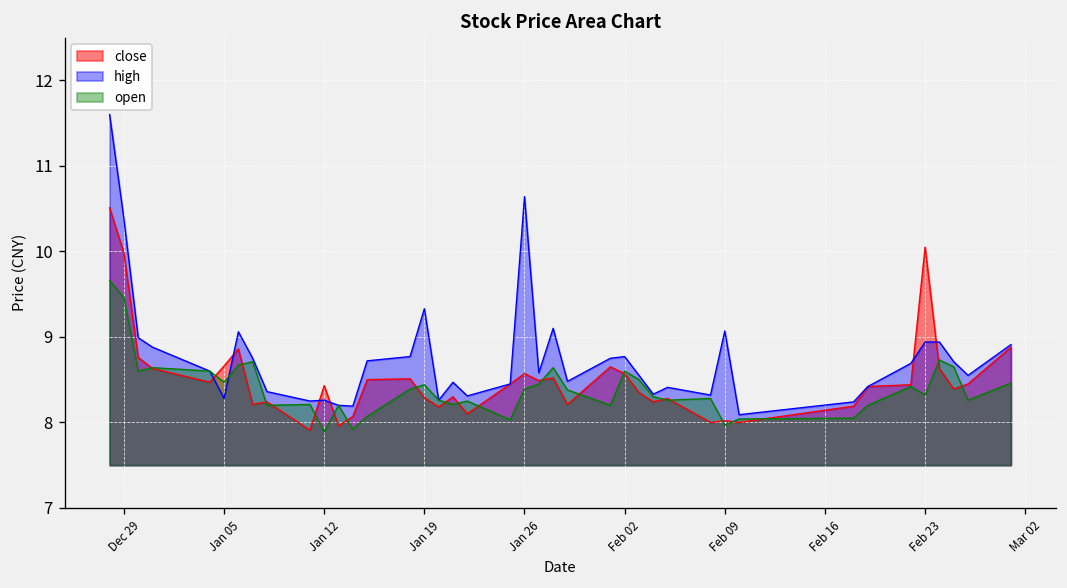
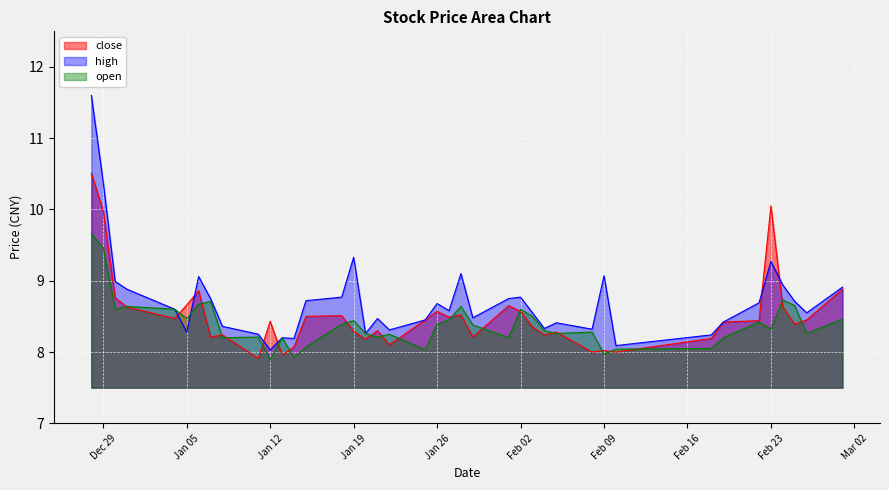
  {
    "close": {
      "Dec 29": 10.0,
      "Jan 05": 8.7,
      "Jan 12": 8.4,
      "Jan 19": 8.3,
      "Jan 26": 8.6,
      "Feb 09": 8.0,
      "Feb 23": 10.1
    },
    "high": {
      "Dec 29": 10.4,
      "Jan 05": 8.3,
-     "Jan 12": 8.3,
+     "Jan 12": 8.0,
      "Jan 19": 9.3,
-     "Jan 26": 10.6,
+     "Jan 26": 8.7,
      "Feb 02": 8.8,
      "Feb 09": 9.1,
-     "Feb 23": 8.9
+     "Feb 23": 9.3
    },
    "open": {
      "Dec 29": 9.5,
      "Jan 05": 8.5,
      "Jan 12": 7.9,
      "Jan 19": 8.4,
      "Jan 26": 8.4,
      "Feb 09": 8.0,
      "Feb 23": 8.3
    }
  }
